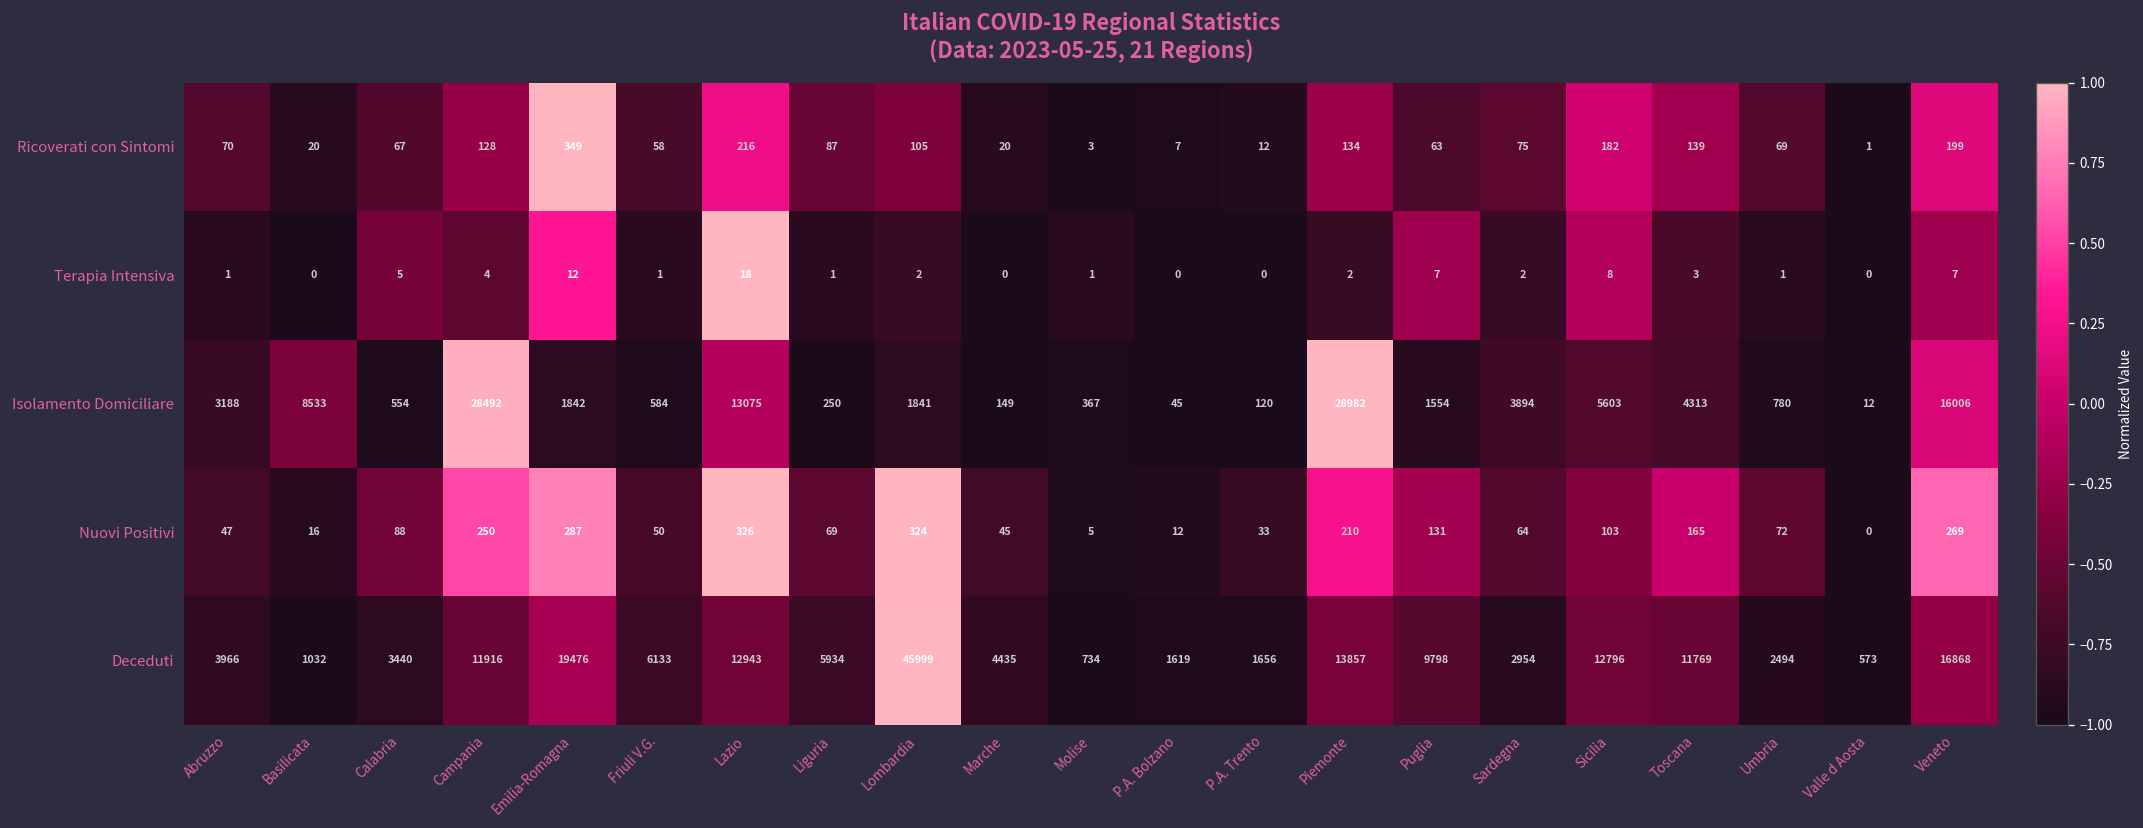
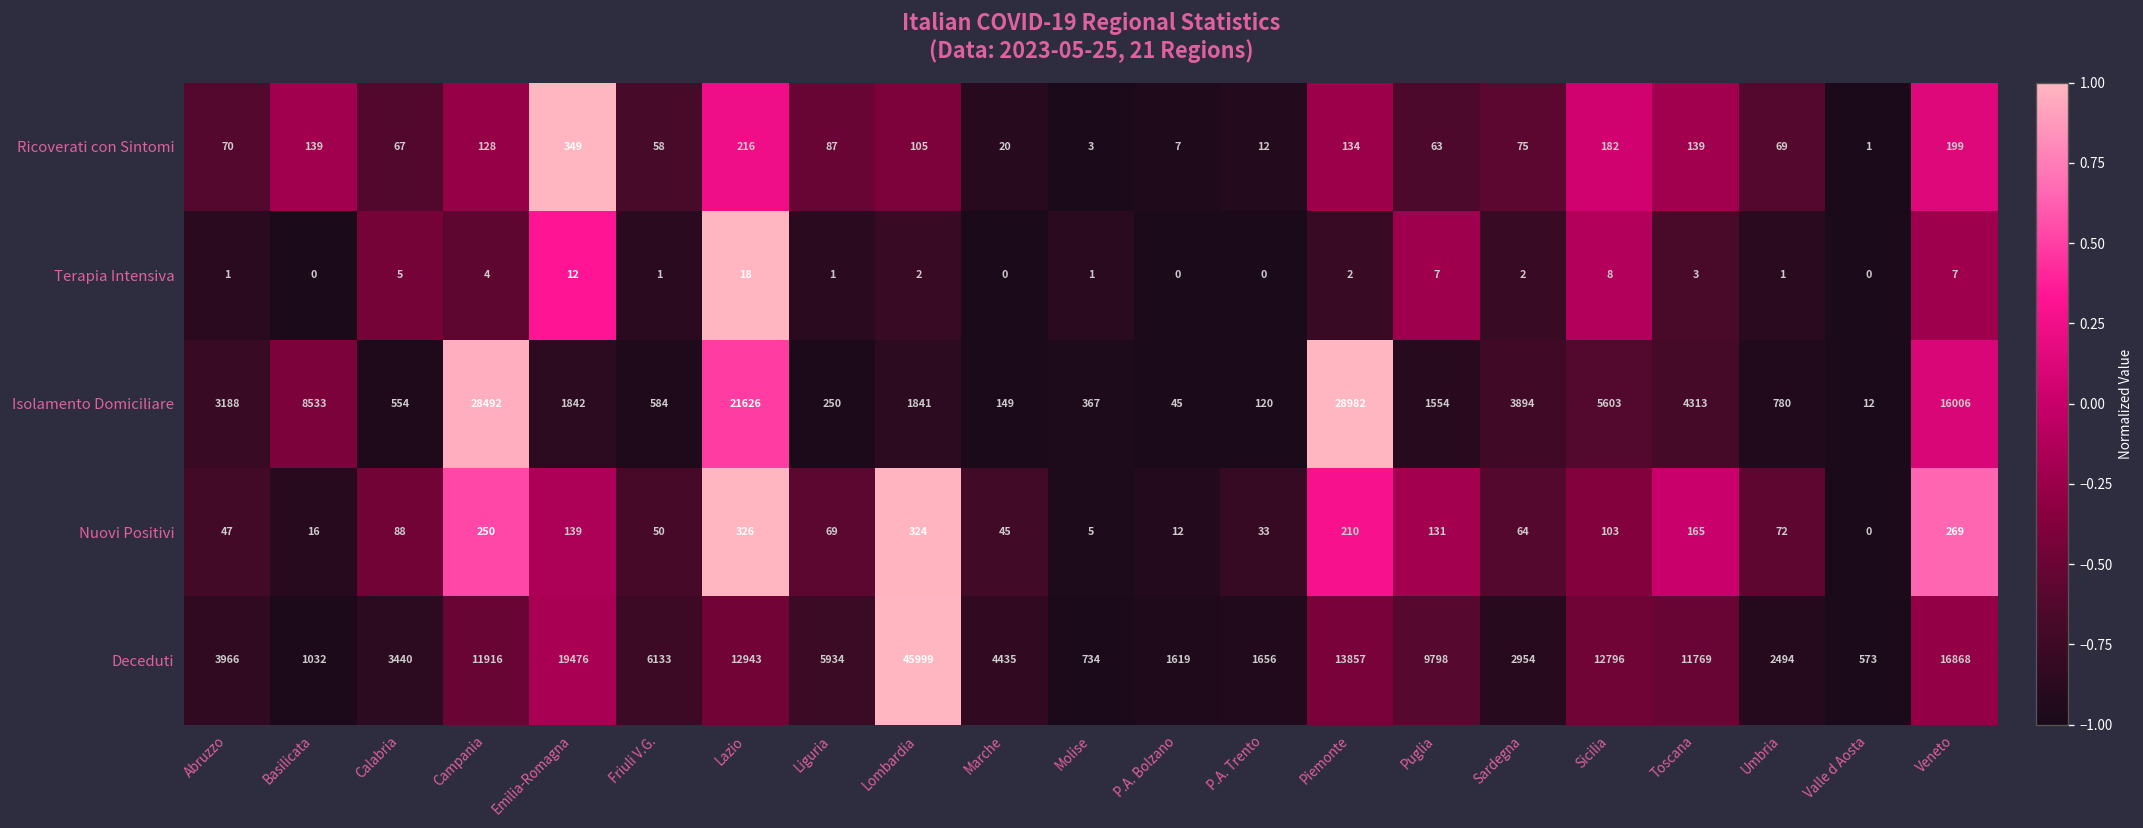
  {
    "Ricoverati con Sintomi": {
      "Abruzzo": 70,
-     "Basilicata": 20,
+     "Basilicata": 139,
      "Calabria": 67,
      "Campania": 128,
      "Emilia-Romagna": 349,
      "Friuli V.G.": 58,
      "Lazio": 216,
      "Liguria": 87,
      "Lombardia": 105,
      "Marche": 20,
      "Molise": 3,
      "P.A. Bolzano": 7,
      "P.A. Trento": 12,
      "Piemonte": 134,
      "Puglia": 63,
      "Sardegna": 75,
      "Sicilia": 182,
      "Toscana": 139,
      "Umbria": 69,
      "Valle d Aosta": 1,
      "Veneto": 199
    },
    "Terapia Intensiva": {
      "Abruzzo": 1,
      "Basilicata": 0,
      "Calabria": 5,
      "Campania": 4,
      "Emilia-Romagna": 12,
      "Friuli V.G.": 1,
      "Lazio": 18,
      "Liguria": 1,
      "Lombardia": 2,
      "Marche": 0,
      "Molise": 1,
      "P.A. Bolzano": 0,
      "P.A. Trento": 0,
      "Piemonte": 2,
      "Puglia": 7,
      "Sardegna": 2,
      "Sicilia": 8,
      "Toscana": 3,
      "Umbria": 1,
      "Valle d Aosta": 0,
      "Veneto": 7
    },
    "Isolamento Domiciliare": {
      "Abruzzo": 3188,
      "Basilicata": 8533,
      "Calabria": 554,
      "Campania": 28492,
      "Emilia-Romagna": 1842,
      "Friuli V.G.": 584,
-     "Lazio": 13075,
+     "Lazio": 21626,
      "Liguria": 250,
      "Lombardia": 1841,
      "Marche": 149,
      "Molise": 367,
      "P.A. Bolzano": 45,
      "P.A. Trento": 120,
      "Piemonte": 28982,
      "Puglia": 1554,
      "Sardegna": 3894,
      "Sicilia": 5603,
      "Toscana": 4313,
      "Umbria": 780,
      "Valle d Aosta": 12,
      "Veneto": 16006
    },
    "Nuovi Positivi": {
      "Abruzzo": 47,
      "Basilicata": 16,
      "Calabria": 88,
      "Campania": 250,
-     "Emilia-Romagna": 287,
+     "Emilia-Romagna": 139,
      "Friuli V.G.": 50,
      "Lazio": 326,
      "Liguria": 69,
      "Lombardia": 324,
      "Marche": 45,
      "Molise": 5,
      "P.A. Bolzano": 12,
      "P.A. Trento": 33,
      "Piemonte": 210,
      "Puglia": 131,
      "Sardegna": 64,
      "Sicilia": 103,
      "Toscana": 165,
      "Umbria": 72,
      "Valle d Aosta": 0,
      "Veneto": 269
    },
    "Deceduti": {
      "Abruzzo": 3966,
      "Basilicata": 1032,
      "Calabria": 3440,
      "Campania": 11916,
      "Emilia-Romagna": 19476,
      "Friuli V.G.": 6133,
      "Lazio": 12943,
      "Liguria": 5934,
      "Lombardia": 45999,
      "Marche": 4435,
      "Molise": 734,
      "P.A. Bolzano": 1619,
      "P.A. Trento": 1656,
      "Piemonte": 13857,
      "Puglia": 9798,
      "Sardegna": 2954,
      "Sicilia": 12796,
      "Toscana": 11769,
      "Umbria": 2494,
      "Valle d Aosta": 573,
      "Veneto": 16868
    }
  }
